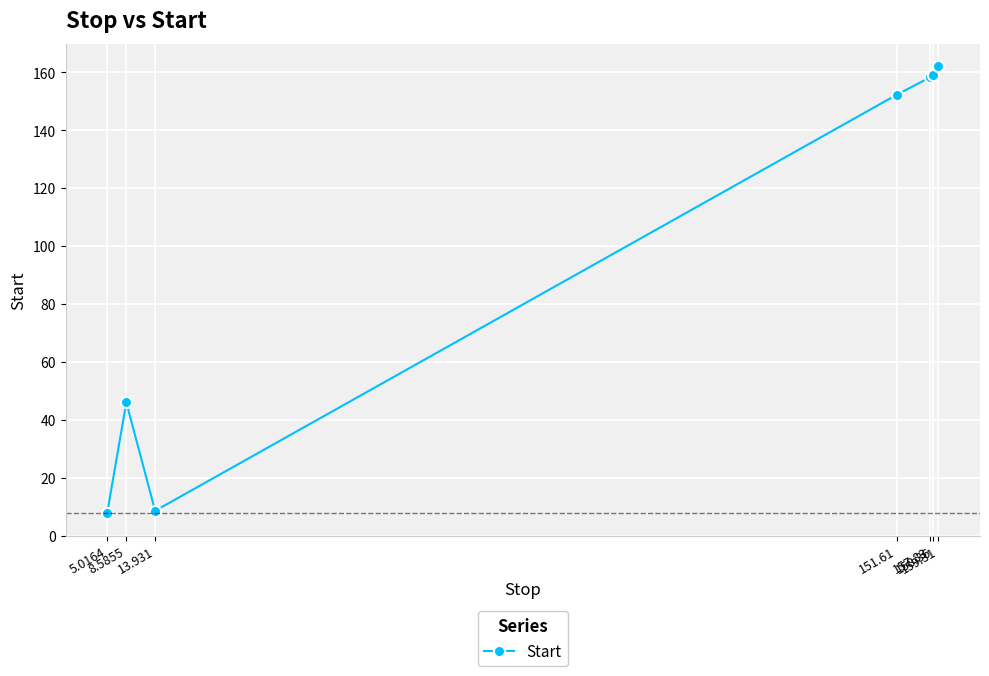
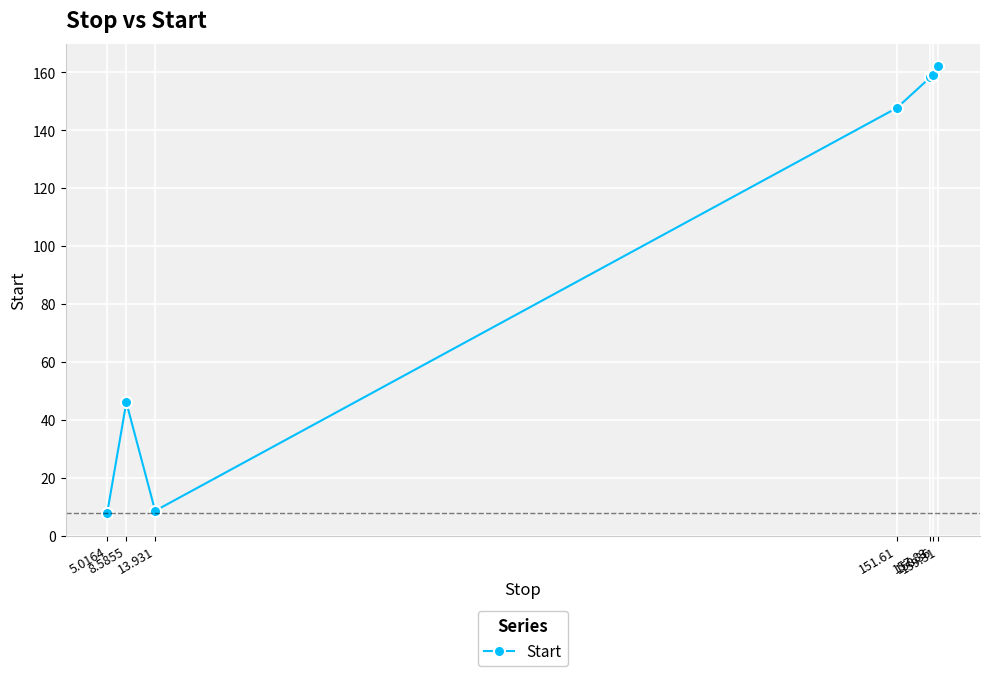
  {
    "5.0164": 8,
    "8.5855": 46,
    "13.931": 9,
-   "151.61": 152,
+   "151.61": 148,
    "157.83": 158,
    "158.36": 159,
    "159.31": 162
  }
